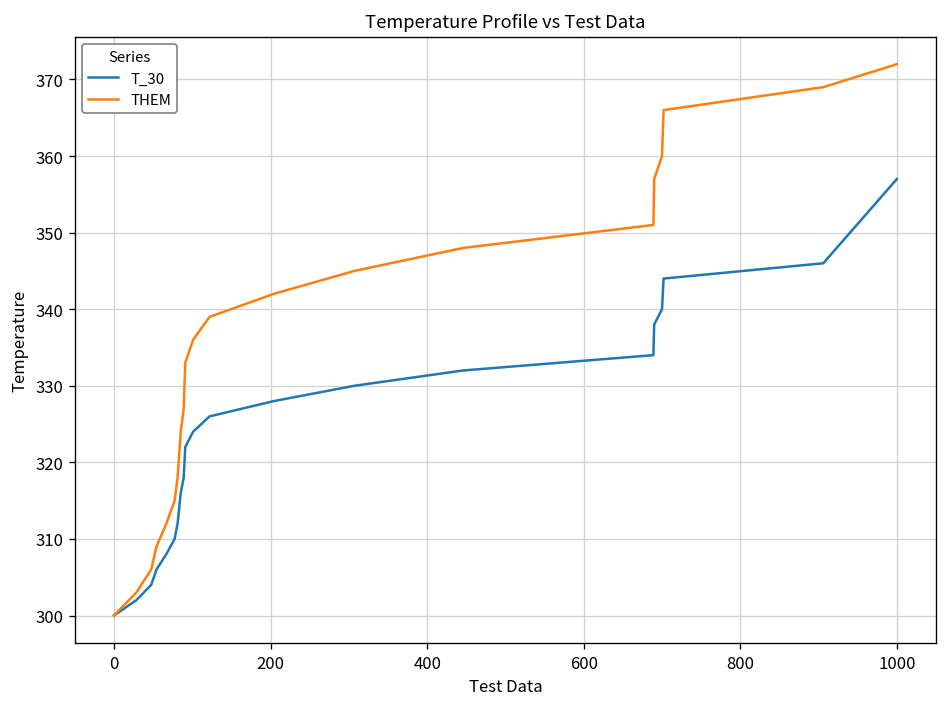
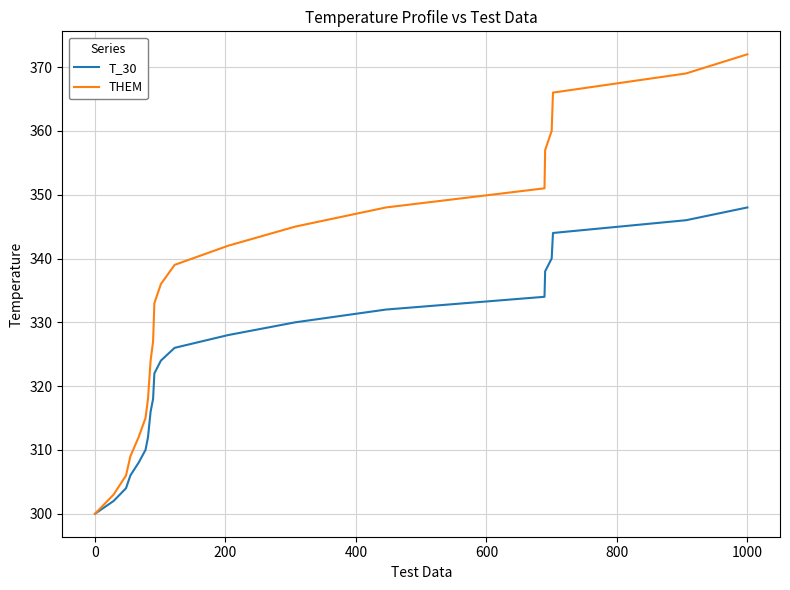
  {
    "T_30": {
-     "1000": 357
+     "1000": 348
    },
    "THEM": {
      "1000": 372
    }
  }
